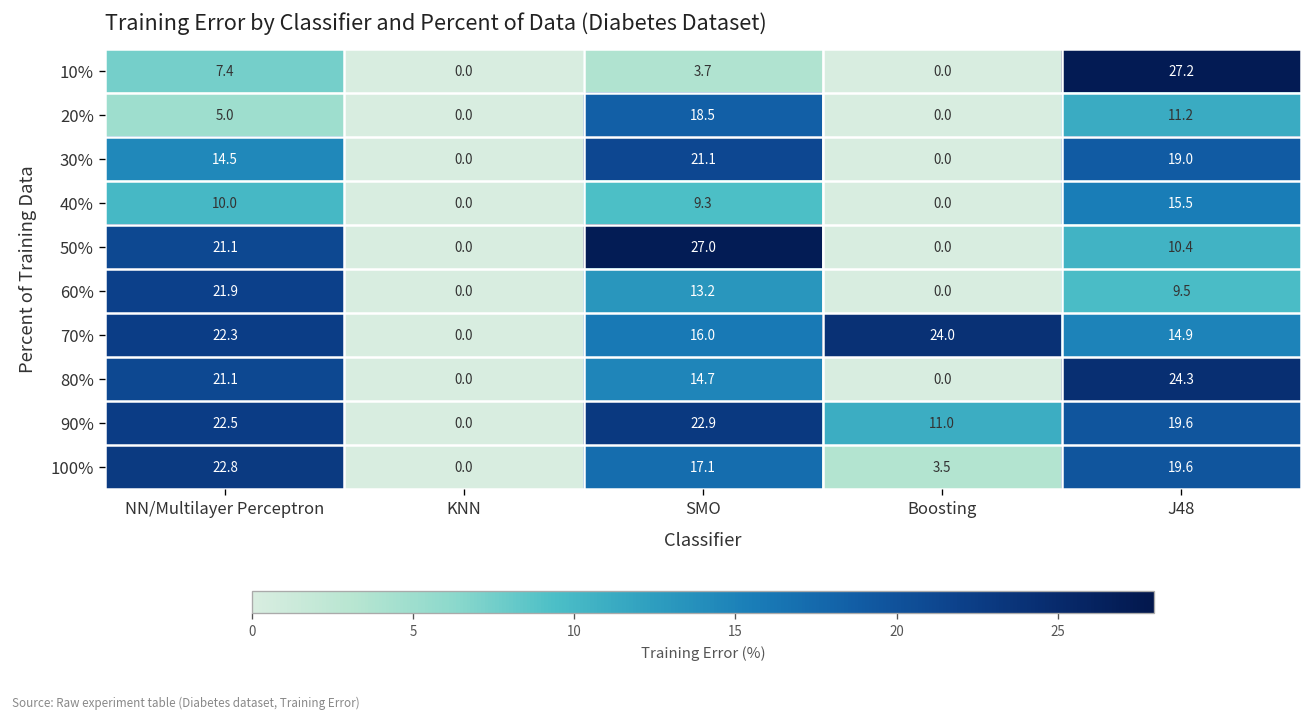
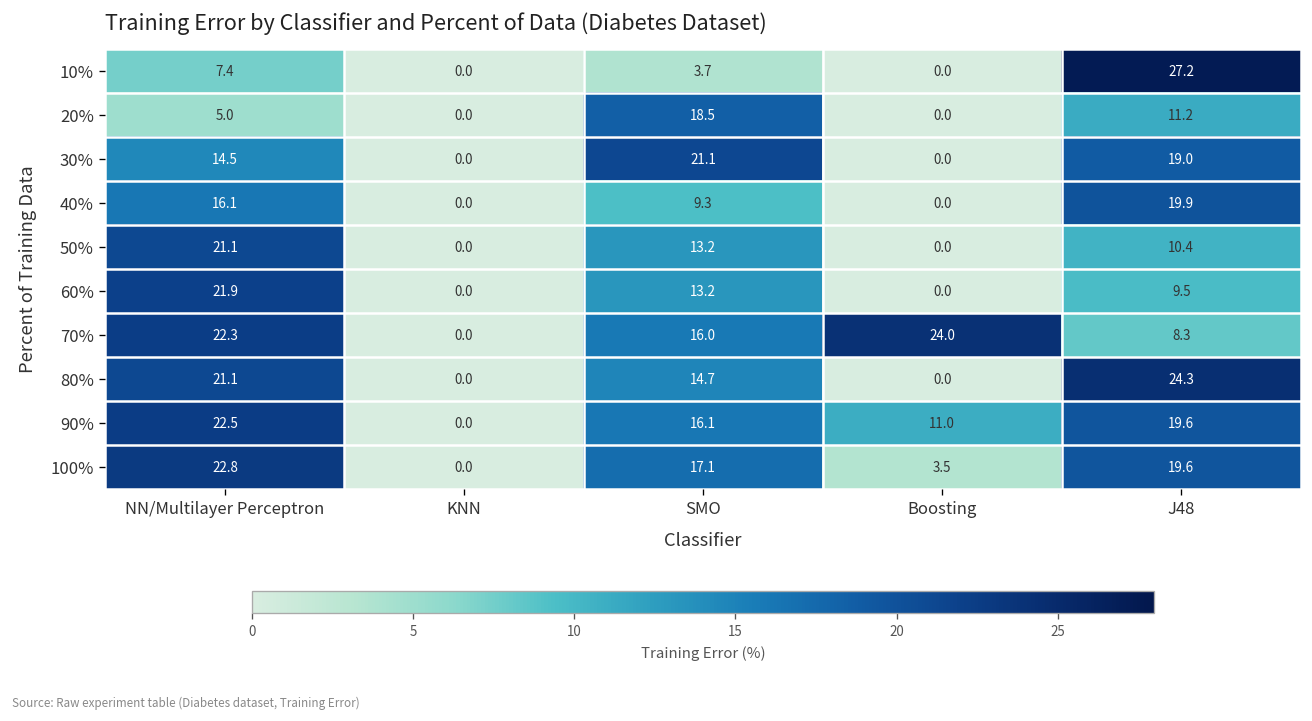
  {
    "10%": {
      "NN/Multilayer Perceptron": 7.4,
      "KNN": 0.0,
      "SMO": 3.7,
      "Boosting": 0.0,
      "J48": 27.2
    },
    "20%": {
      "NN/Multilayer Perceptron": 5.0,
      "KNN": 0.0,
      "SMO": 18.5,
      "Boosting": 0.0,
      "J48": 11.2
    },
    "30%": {
      "NN/Multilayer Perceptron": 14.5,
      "KNN": 0.0,
      "SMO": 21.1,
      "Boosting": 0.0,
      "J48": 19.0
    },
    "40%": {
-     "NN/Multilayer Perceptron": 10.0,
+     "NN/Multilayer Perceptron": 16.1,
      "KNN": 0.0,
      "SMO": 9.3,
      "Boosting": 0.0,
-     "J48": 15.5
+     "J48": 19.9
    },
    "50%": {
      "NN/Multilayer Perceptron": 21.1,
      "KNN": 0.0,
-     "SMO": 27.0,
+     "SMO": 13.2,
      "Boosting": 0.0,
      "J48": 10.4
    },
    "60%": {
      "NN/Multilayer Perceptron": 21.9,
      "KNN": 0.0,
      "SMO": 13.2,
      "Boosting": 0.0,
      "J48": 9.5
    },
    "70%": {
      "NN/Multilayer Perceptron": 22.3,
      "KNN": 0.0,
      "SMO": 16.0,
      "Boosting": 24.0,
-     "J48": 14.9
+     "J48": 8.3
    },
    "80%": {
      "NN/Multilayer Perceptron": 21.1,
      "KNN": 0.0,
      "SMO": 14.7,
      "Boosting": 0.0,
      "J48": 24.3
    },
    "90%": {
      "NN/Multilayer Perceptron": 22.5,
      "KNN": 0.0,
-     "SMO": 22.9,
+     "SMO": 16.1,
      "Boosting": 11.0,
      "J48": 19.6
    },
    "100%": {
      "NN/Multilayer Perceptron": 22.8,
      "KNN": 0.0,
      "SMO": 17.1,
      "Boosting": 3.5,
      "J48": 19.6
    }
  }
